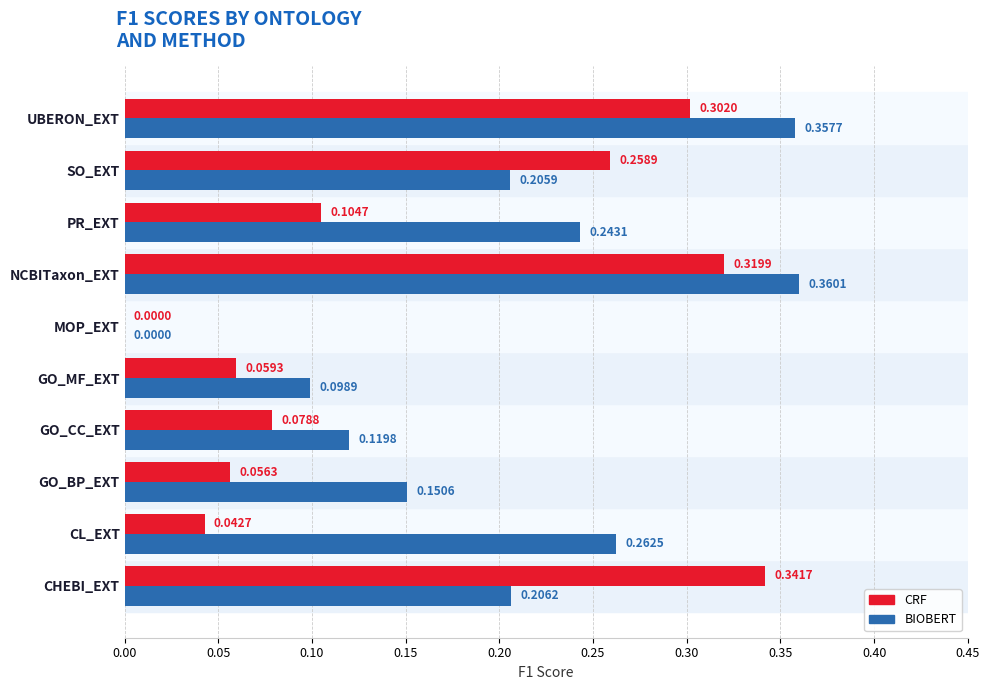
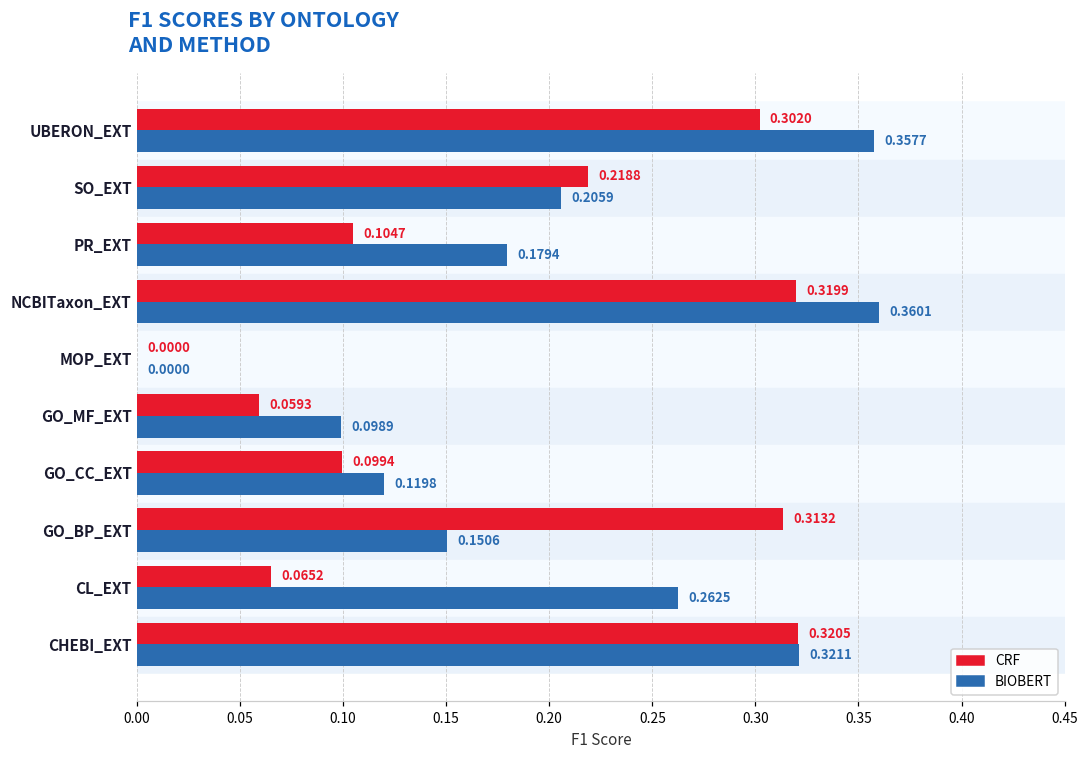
  {
    "CRF": {
      "UBERON_EXT": 0.3020,
-     "SO_EXT": 0.2589,
+     "SO_EXT": 0.2188,
      "PR_EXT": 0.1047,
      "NCBITaxon_EXT": 0.3199,
      "MOP_EXT": 0.0000,
      "GO_MF_EXT": 0.0593,
-     "GO_CC_EXT": 0.0788,
-     "GO_BP_EXT": 0.0563,
-     "CL_EXT": 0.0427,
-     "CHEBI_EXT": 0.3417
+     "GO_CC_EXT": 0.0994,
+     "GO_BP_EXT": 0.3132,
+     "CL_EXT": 0.0652,
+     "CHEBI_EXT": 0.3205
    },
    "BIOBERT": {
      "UBERON_EXT": 0.3577,
      "SO_EXT": 0.2059,
-     "PR_EXT": 0.2431,
+     "PR_EXT": 0.1794,
      "NCBITaxon_EXT": 0.3601,
      "MOP_EXT": 0.0000,
      "GO_MF_EXT": 0.0989,
      "GO_CC_EXT": 0.1198,
      "GO_BP_EXT": 0.1506,
      "CL_EXT": 0.2625,
-     "CHEBI_EXT": 0.2062
+     "CHEBI_EXT": 0.3211
    }
  }
